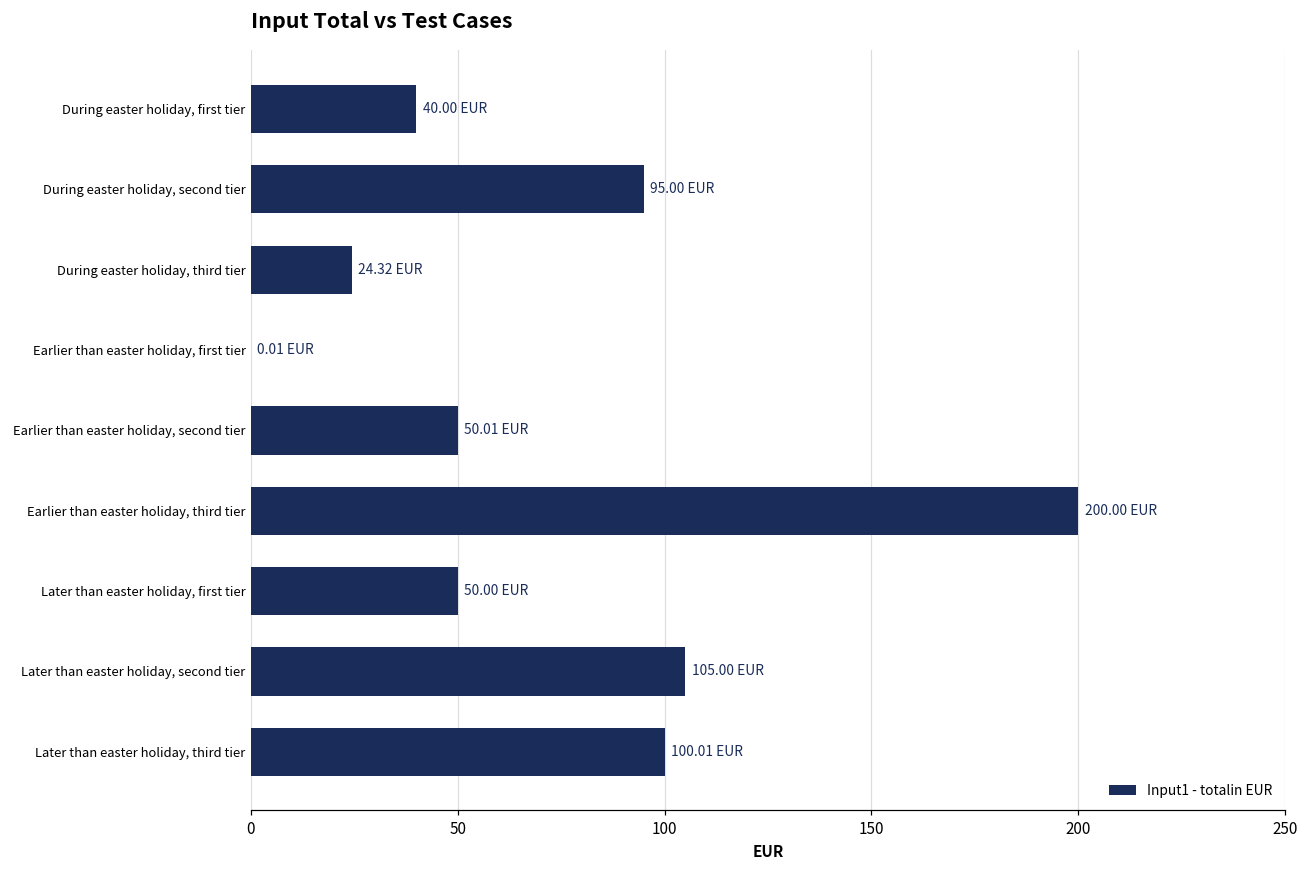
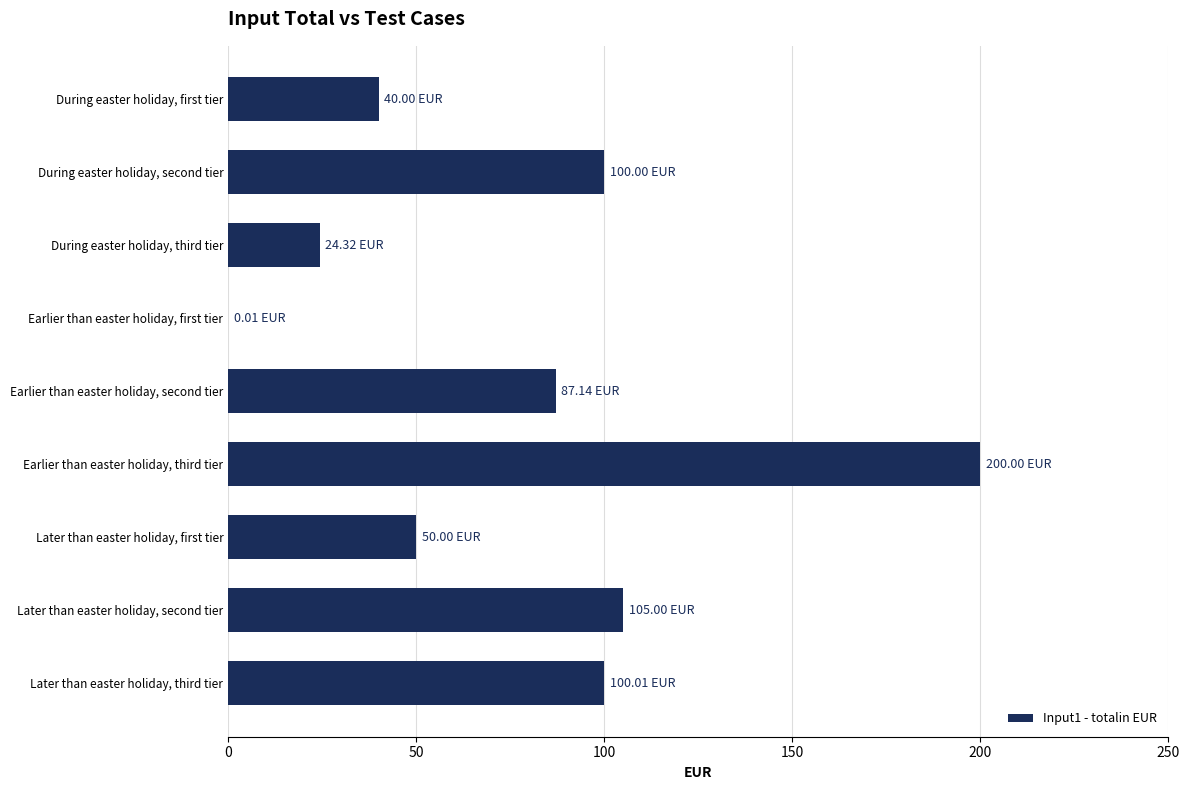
  {
    "During easter holiday, first tier": 40.00,
-   "During easter holiday, second tier": 95.00,
+   "During easter holiday, second tier": 100.00,
    "During easter holiday, third tier": 24.32,
    "Earlier than easter holiday, first tier": 0.01,
-   "Earlier than easter holiday, second tier": 50.01,
+   "Earlier than easter holiday, second tier": 87.14,
    "Earlier than easter holiday, third tier": 200.00,
    "Later than easter holiday, first tier": 50.00,
    "Later than easter holiday, second tier": 105.00,
    "Later than easter holiday, third tier": 100.01
  }
